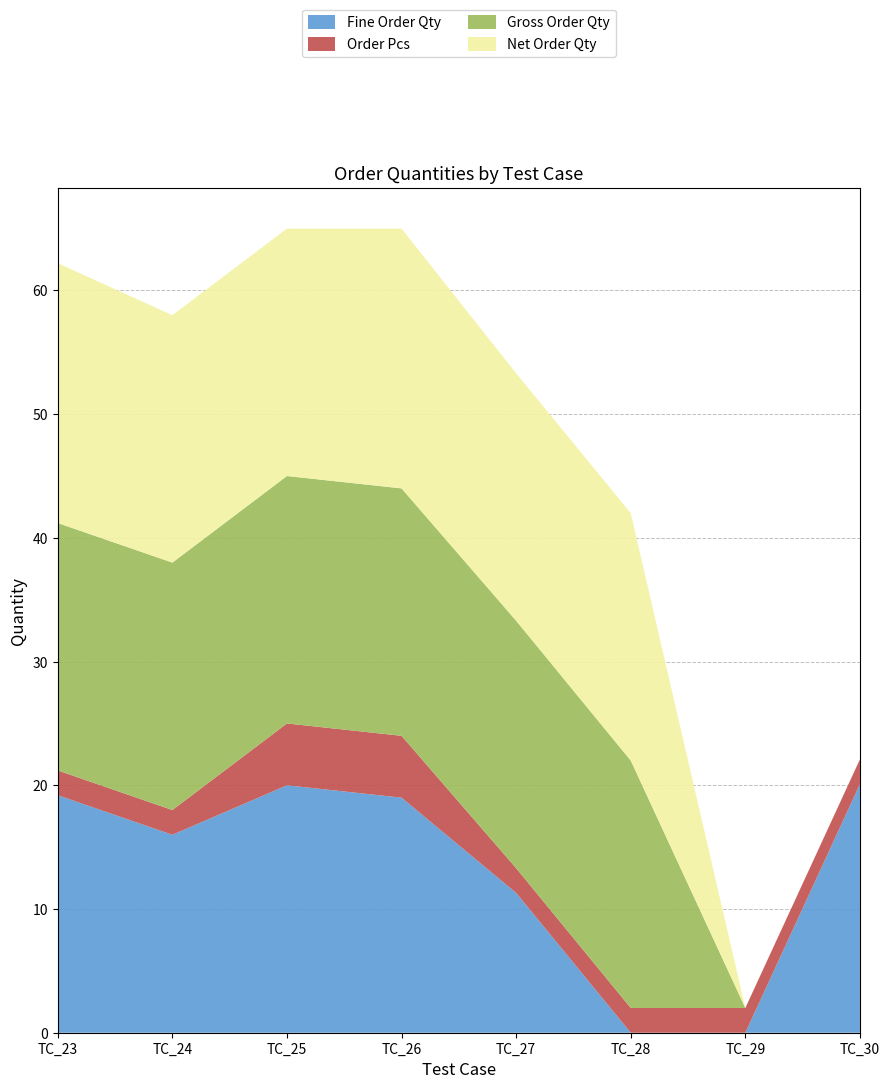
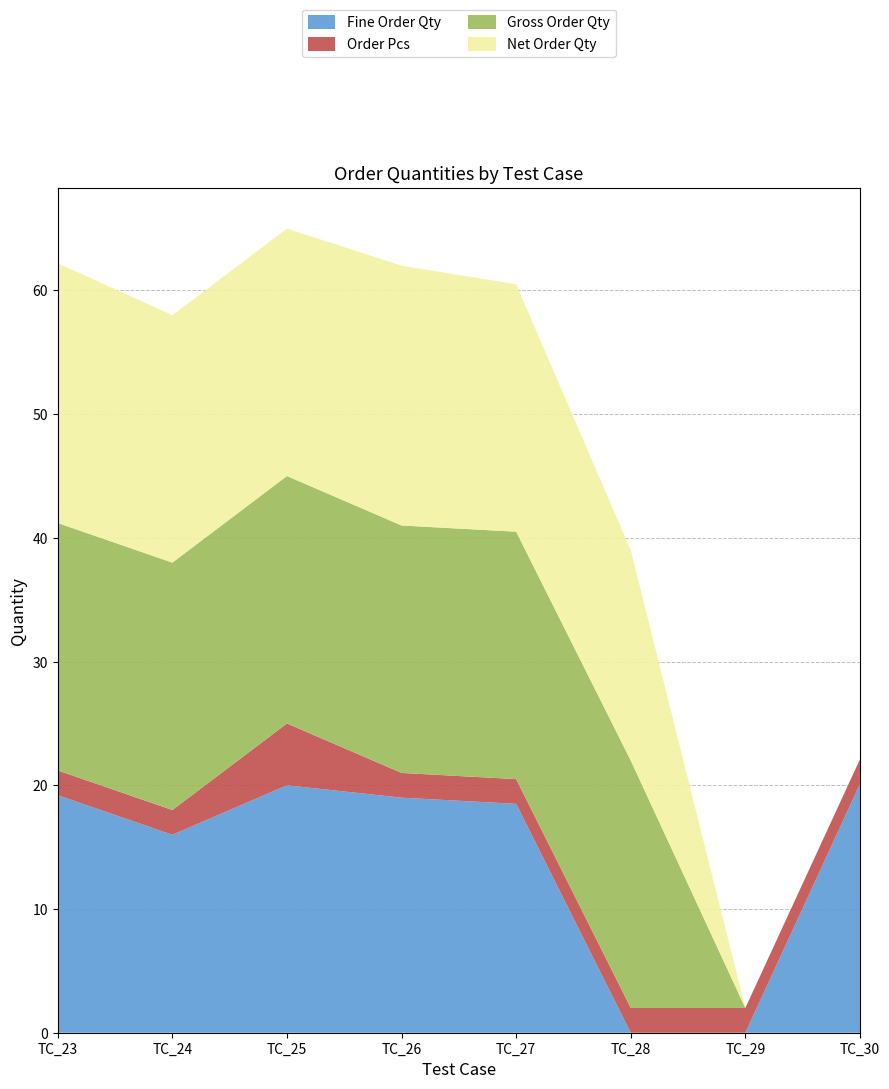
  {
    "Fine Order Qty": {
      "TC_23": 19.2,
      "TC_24": 16.0,
      "TC_25": 20.0,
      "TC_26": 19.0,
-     "TC_27": 11.3,
+     "TC_27": 18.5,
      "TC_28": 0.0,
      "TC_29": 0.0,
      "TC_30": 20.1
    },
    "Order Pcs": {
      "TC_23": 2,
      "TC_24": 2,
      "TC_25": 5,
-     "TC_26": 5,
+     "TC_26": 2,
      "TC_27": 2,
      "TC_28": 2
    },
    "Gross Order Qty": {
      "TC_23": 20.0,
      "TC_24": 20.0,
      "TC_25": 20.0,
      "TC_26": 20.0,
      "TC_27": 20.0,
      "TC_28": 20.0
    },
    "Net Order Qty": {
      "TC_23": 21,
      "TC_24": 20,
      "TC_25": 20,
      "TC_26": 21,
      "TC_27": 20,
-     "TC_28": 20
+     "TC_28": 17
    }
  }
